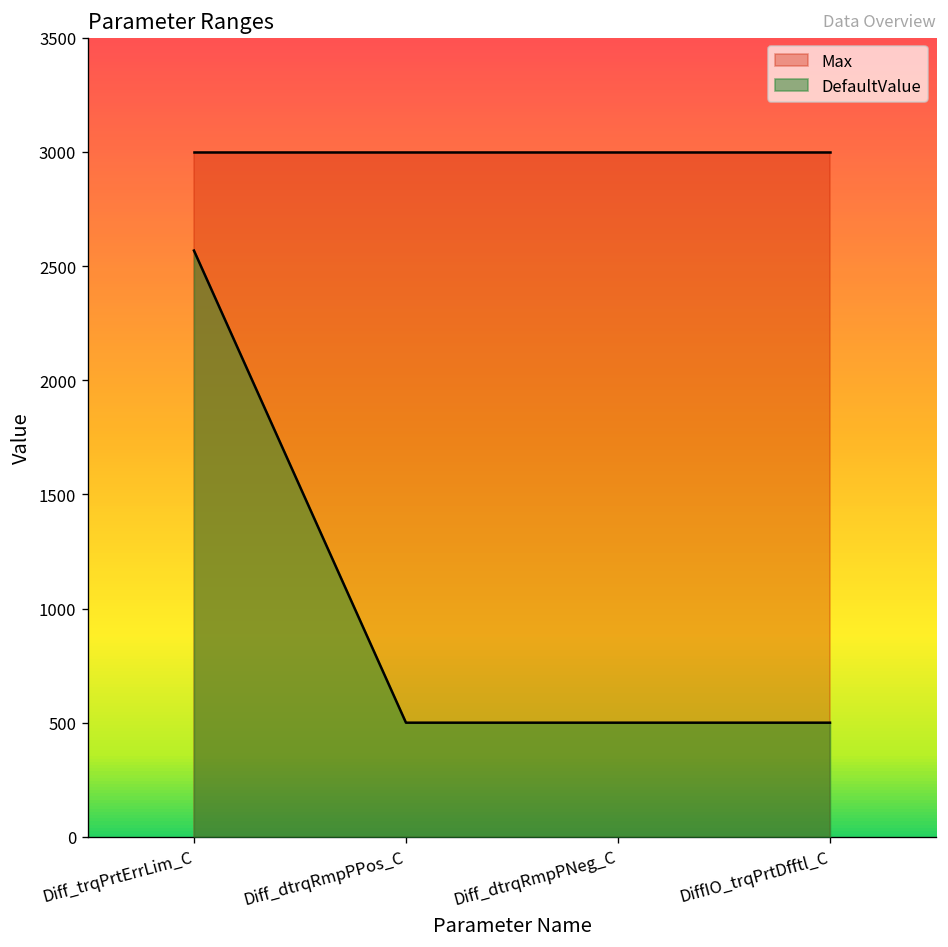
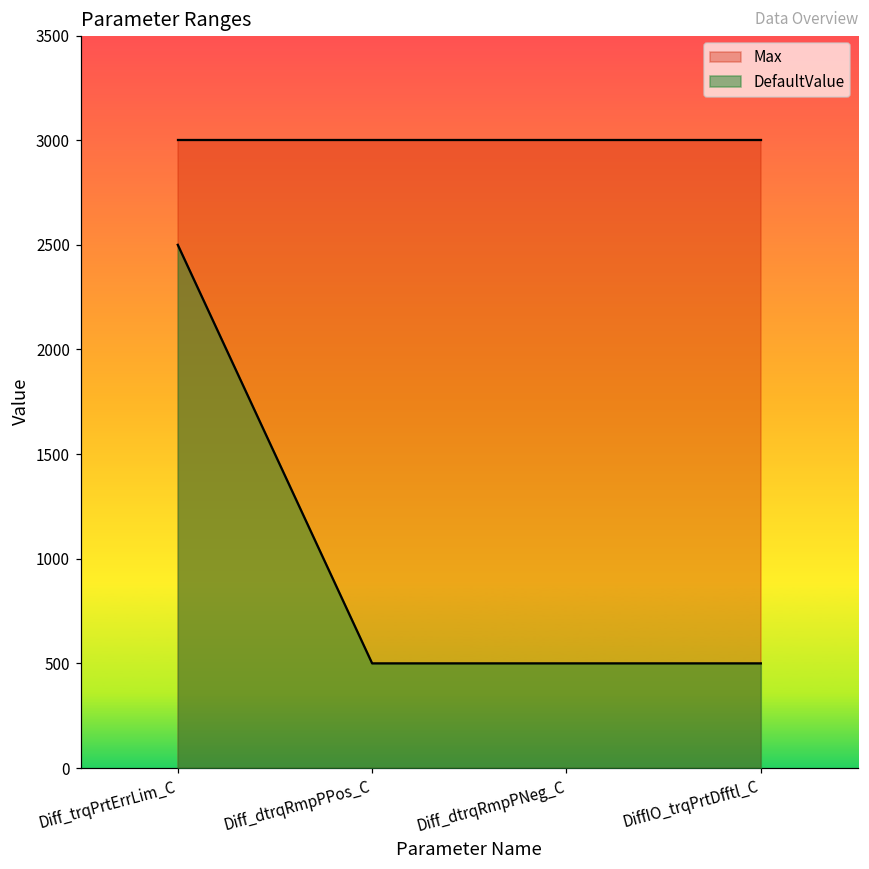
  {
    "Max": {
      "Diff_trqPrtErrLim_C": 3000,
      "Diff_dtrqRmpPPos_C": 3000,
      "Diff_dtrqRmpPNeg_C": 3000,
      "DiffIO_trqPrtDfftl_C": 3000
    },
    "DefaultValue": {
-     "Diff_trqPrtErrLim_C": 2570,
+     "Diff_trqPrtErrLim_C": 2500,
      "Diff_dtrqRmpPPos_C": 500,
      "Diff_dtrqRmpPNeg_C": 500,
      "DiffIO_trqPrtDfftl_C": 500
    }
  }
